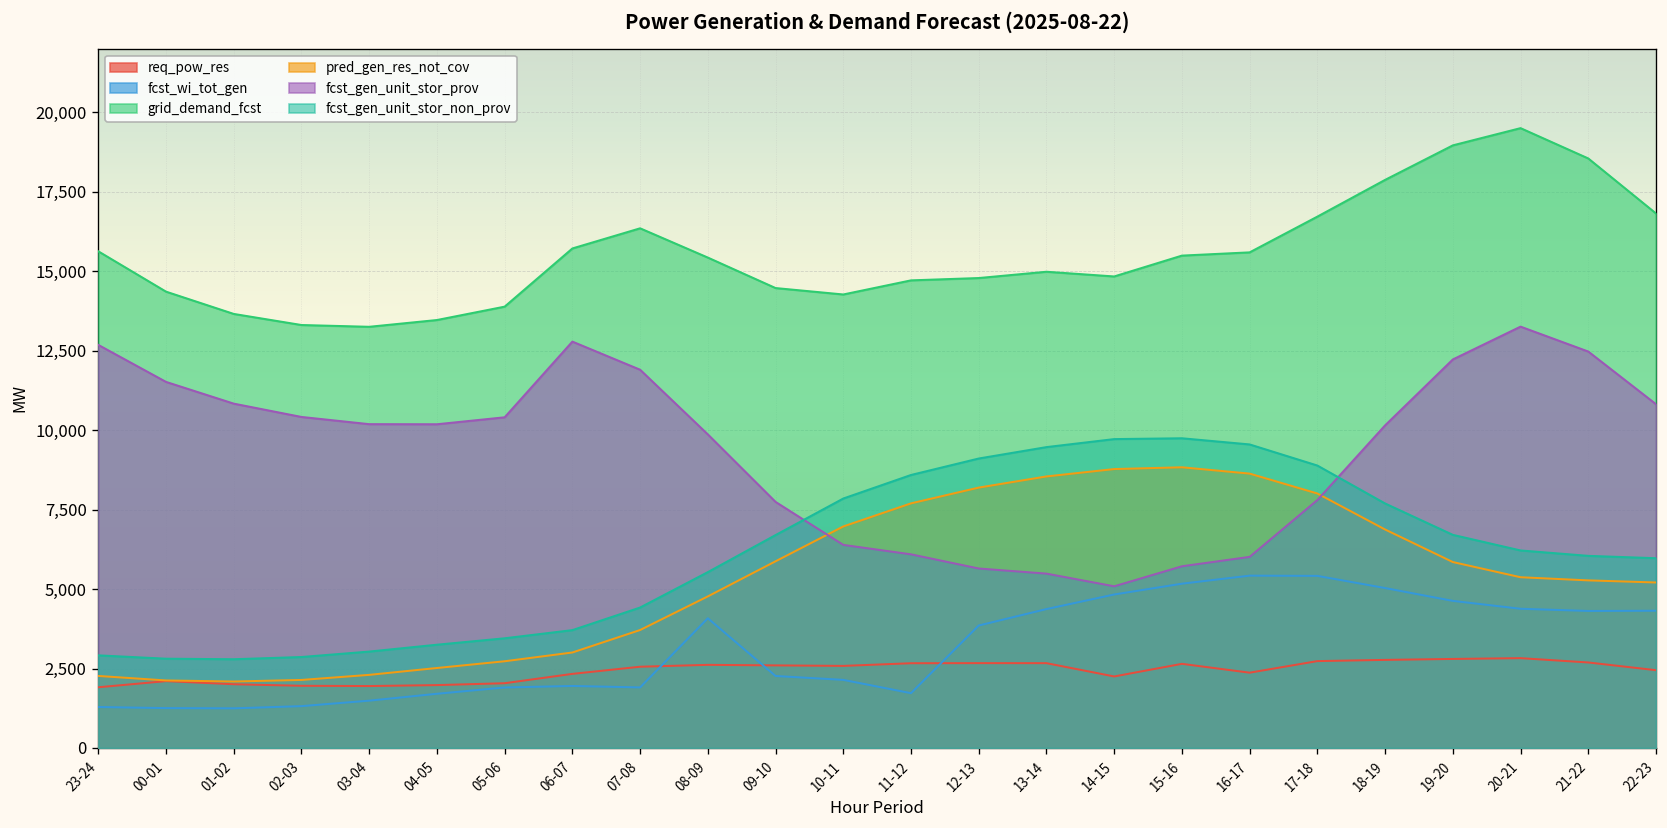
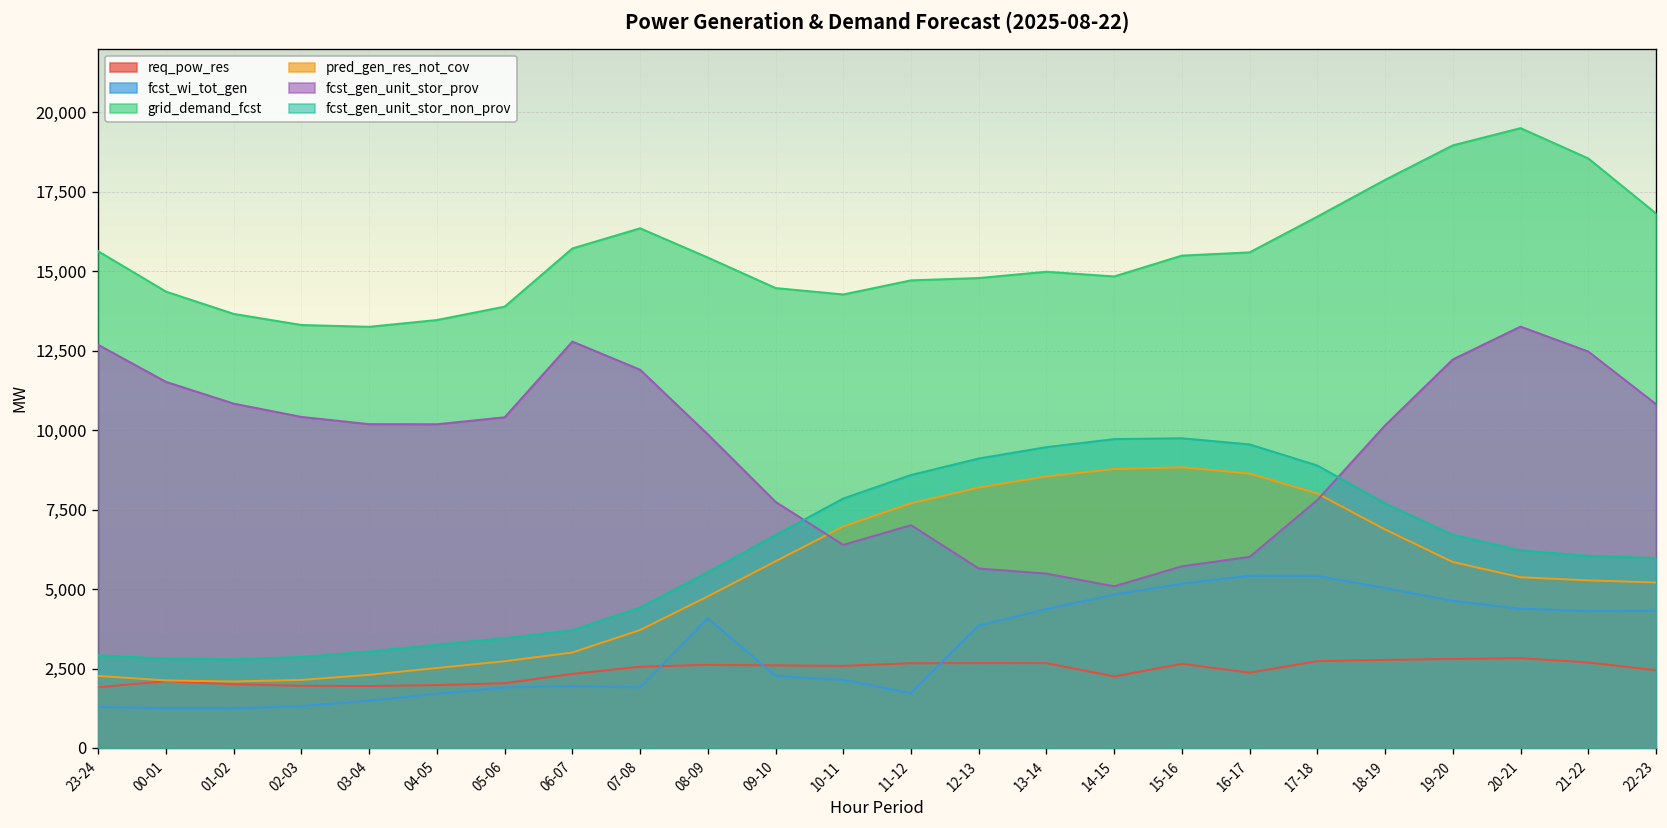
  {
    "req_pow_res": {
      "23-24": "1,900",
      "02-03": "2,000",
      "03-04": "1,900",
      "04-05": "2,000",
      "05-06": "2,000",
      "06-07": "2,300",
      "07-08": "2,600",
      "08-09": "2,600",
      "09-10": "2,600",
      "10-11": "2,600",
      "11-12": "2,700",
      "12-13": "2,700",
      "13-14": "2,700",
      "14-15": "2,300",
      "15-16": "2,600",
      "16-17": "2,400",
      "17-18": "2,700",
      "18-19": "2,800",
      "19-20": "2,800",
      "20-21": "2,800",
      "21-22": "2,700",
      "22-23": "2,400"
    },
    "fcst_wi_tot_gen": {
      "23-24": "1,300",
      "00-01": "1,300",
      "01-02": "1,200",
      "02-03": "1,300",
      "03-04": "1,500",
      "04-05": "1,700",
      "05-06": "1,900",
      "06-07": "2,000",
      "07-08": "1,900",
      "08-09": "4,100",
      "09-10": "2,300",
      "10-11": "2,100",
      "11-12": "1,700",
      "12-13": "3,900",
      "13-14": "4,400",
      "14-15": "4,800",
      "15-16": "5,200",
      "16-17": "5,400",
      "17-18": "5,400",
      "18-19": "5,000",
      "19-20": "4,600",
      "20-21": "4,400",
      "21-22": "4,300",
      "22-23": "4,300"
    },
    "pred_gen_res_not_cov": {
      "23-24": "2,300",
      "02-03": "2,100",
      "03-04": "2,300",
      "04-05": "2,500",
      "05-06": "2,700",
      "06-07": "3,000",
      "07-08": "3,700",
      "08-09": "4,800",
      "09-10": "5,900",
      "10-11": "7,000",
      "11-12": "7,700",
      "12-13": "8,200",
      "13-14": "8,500",
      "14-15": "8,800",
      "15-16": "8,800",
      "16-17": "8,600",
      "17-18": "8,000",
      "18-19": "6,900",
      "19-20": "5,900",
      "20-21": "5,400",
      "21-22": "5,300",
      "22-23": "5,200"
    },
    "fcst_gen_unit_stor_prov": {
      "23-24": "12,700",
      "00-01": "11,500",
      "01-02": "10,800",
      "02-03": "10,400",
      "03-04": "10,200",
      "04-05": "10,200",
      "05-06": "10,400",
      "06-07": "12,800",
      "07-08": "11,900",
      "08-09": "9,900",
      "09-10": "7,700",
      "10-11": "6,400",
-     "11-12": "6,100",
+     "11-12": "7,000",
      "12-13": "5,600",
      "13-14": "5,500",
      "14-15": "5,100",
      "15-16": "5,700",
      "16-17": "6,000",
      "17-18": "7,800",
      "18-19": "10,200",
      "19-20": "12,200",
      "20-21": "13,300",
      "21-22": "12,500",
      "22-23": "10,800"
    }
  }
